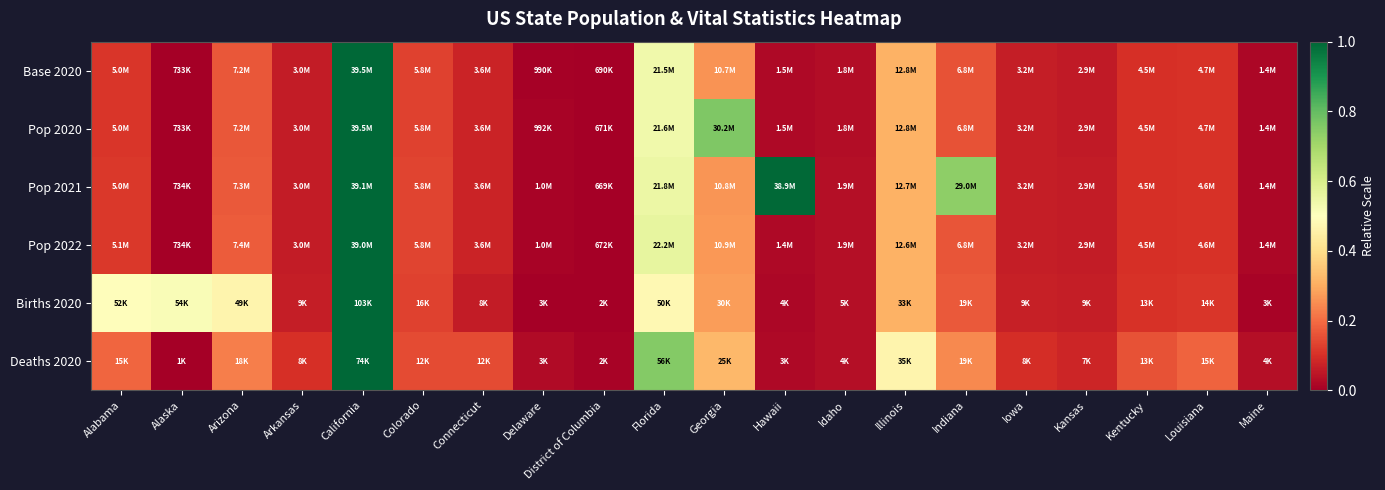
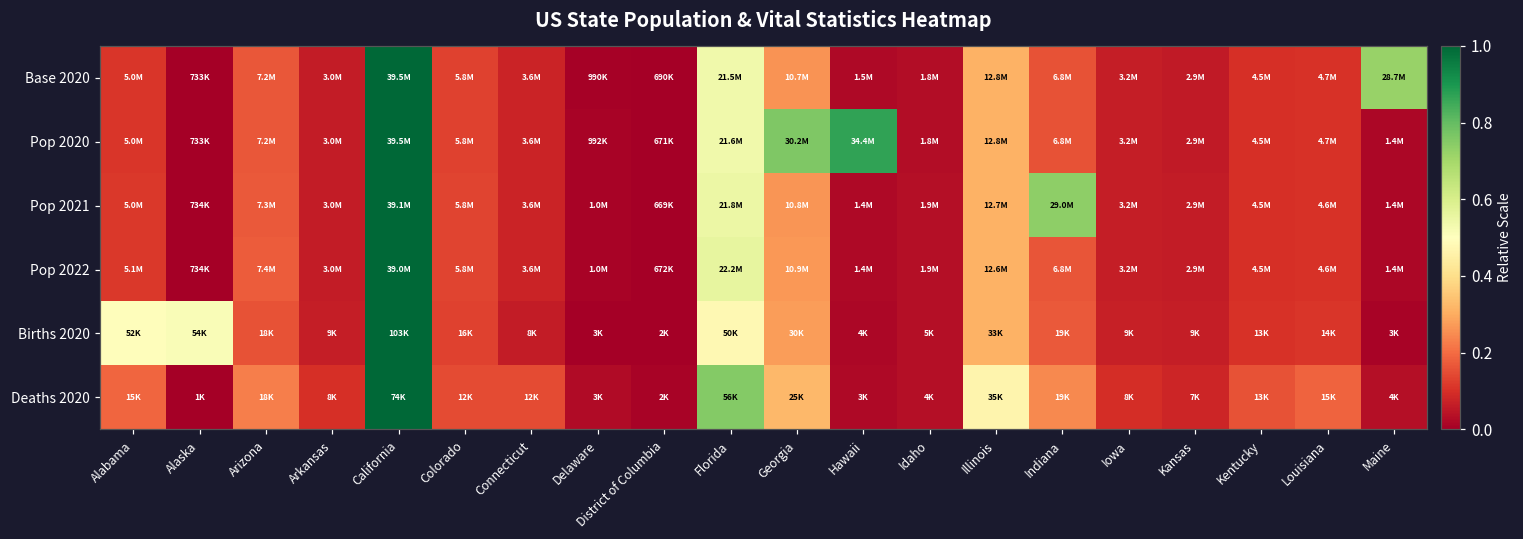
  {
    "Base 2020": {
      "Alabama": "5.0M",
      "Alaska": "733K",
      "Arizona": "7.2M",
      "Arkansas": "3.0M",
      "California": "39.5M",
      "Colorado": "5.8M",
      "Connecticut": "3.6M",
      "Delaware": "990K",
      "District of Columbia": "690K",
      "Florida": "21.5M",
      "Georgia": "10.7M",
      "Hawaii": "1.5M",
      "Idaho": "1.8M",
      "Illinois": "12.8M",
      "Indiana": "6.8M",
      "Iowa": "3.2M",
      "Kansas": "2.9M",
      "Kentucky": "4.5M",
      "Louisiana": "4.7M",
-     "Maine": "1.4M"
+     "Maine": "28.7M"
    },
    "Pop 2020": {
      "Alabama": "5.0M",
      "Alaska": "733K",
      "Arizona": "7.2M",
      "Arkansas": "3.0M",
      "California": "39.5M",
      "Colorado": "5.8M",
      "Connecticut": "3.6M",
      "Delaware": "992K",
      "District of Columbia": "671K",
      "Florida": "21.6M",
      "Georgia": "30.2M",
-     "Hawaii": "1.5M",
+     "Hawaii": "34.4M",
      "Idaho": "1.8M",
      "Illinois": "12.8M",
      "Indiana": "6.8M",
      "Iowa": "3.2M",
      "Kansas": "2.9M",
      "Kentucky": "4.5M",
      "Louisiana": "4.7M",
      "Maine": "1.4M"
    },
    "Pop 2021": {
      "Alabama": "5.0M",
      "Alaska": "734K",
      "Arizona": "7.3M",
      "Arkansas": "3.0M",
      "California": "39.1M",
      "Colorado": "5.8M",
      "Connecticut": "3.6M",
      "Delaware": "1.0M",
      "District of Columbia": "669K",
      "Florida": "21.8M",
      "Georgia": "10.8M",
-     "Hawaii": "38.9M",
+     "Hawaii": "1.4M",
      "Idaho": "1.9M",
      "Illinois": "12.7M",
      "Indiana": "29.0M",
      "Iowa": "3.2M",
      "Kansas": "2.9M",
      "Kentucky": "4.5M",
      "Louisiana": "4.6M",
      "Maine": "1.4M"
    },
    "Pop 2022": {
      "Alabama": "5.1M",
      "Alaska": "734K",
      "Arizona": "7.4M",
      "Arkansas": "3.0M",
      "California": "39.0M",
      "Colorado": "5.8M",
      "Connecticut": "3.6M",
      "Delaware": "1.0M",
      "District of Columbia": "672K",
      "Florida": "22.2M",
      "Georgia": "10.9M",
      "Hawaii": "1.4M",
      "Idaho": "1.9M",
      "Illinois": "12.6M",
      "Indiana": "6.8M",
      "Iowa": "3.2M",
      "Kansas": "2.9M",
      "Kentucky": "4.5M",
      "Louisiana": "4.6M",
      "Maine": "1.4M"
    },
    "Births 2020": {
      "Alabama": "52K",
      "Alaska": "54K",
-     "Arizona": "49K",
+     "Arizona": "18K",
      "Arkansas": "9K",
      "California": "103K",
      "Colorado": "16K",
      "Connecticut": "8K",
      "Delaware": "3K",
      "District of Columbia": "2K",
      "Florida": "50K",
      "Georgia": "30K",
      "Hawaii": "4K",
      "Idaho": "5K",
      "Illinois": "33K",
      "Indiana": "19K",
      "Iowa": "9K",
      "Kansas": "9K",
      "Kentucky": "13K",
      "Louisiana": "14K",
      "Maine": "3K"
    },
    "Deaths 2020": {
      "Alabama": "15K",
      "Alaska": "1K",
      "Arizona": "18K",
      "Arkansas": "8K",
      "California": "74K",
      "Colorado": "12K",
      "Connecticut": "12K",
      "Delaware": "3K",
      "District of Columbia": "2K",
      "Florida": "56K",
      "Georgia": "25K",
      "Hawaii": "3K",
      "Idaho": "4K",
      "Illinois": "35K",
      "Indiana": "19K",
      "Iowa": "8K",
      "Kansas": "7K",
      "Kentucky": "13K",
      "Louisiana": "15K",
      "Maine": "4K"
    }
  }
